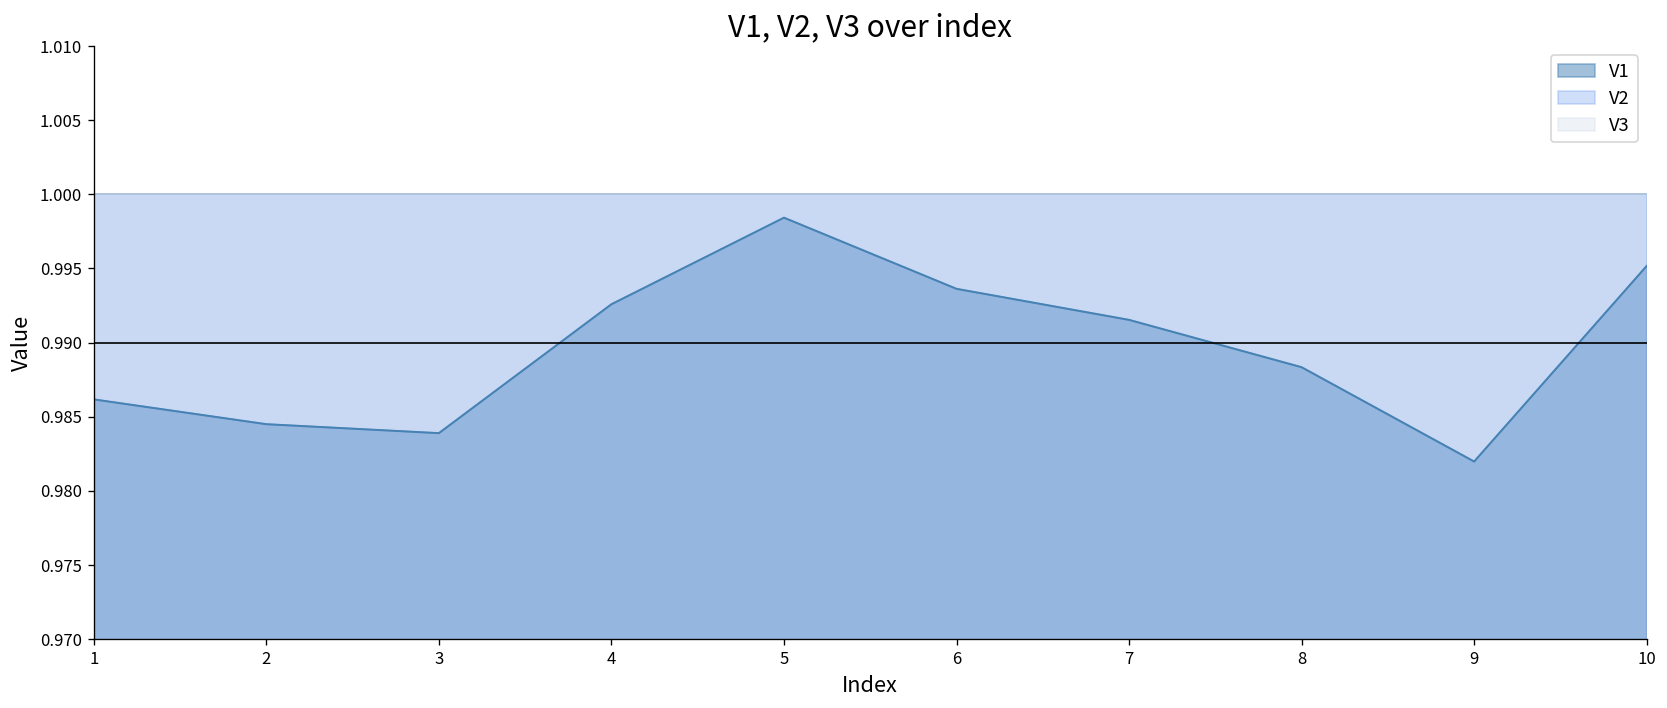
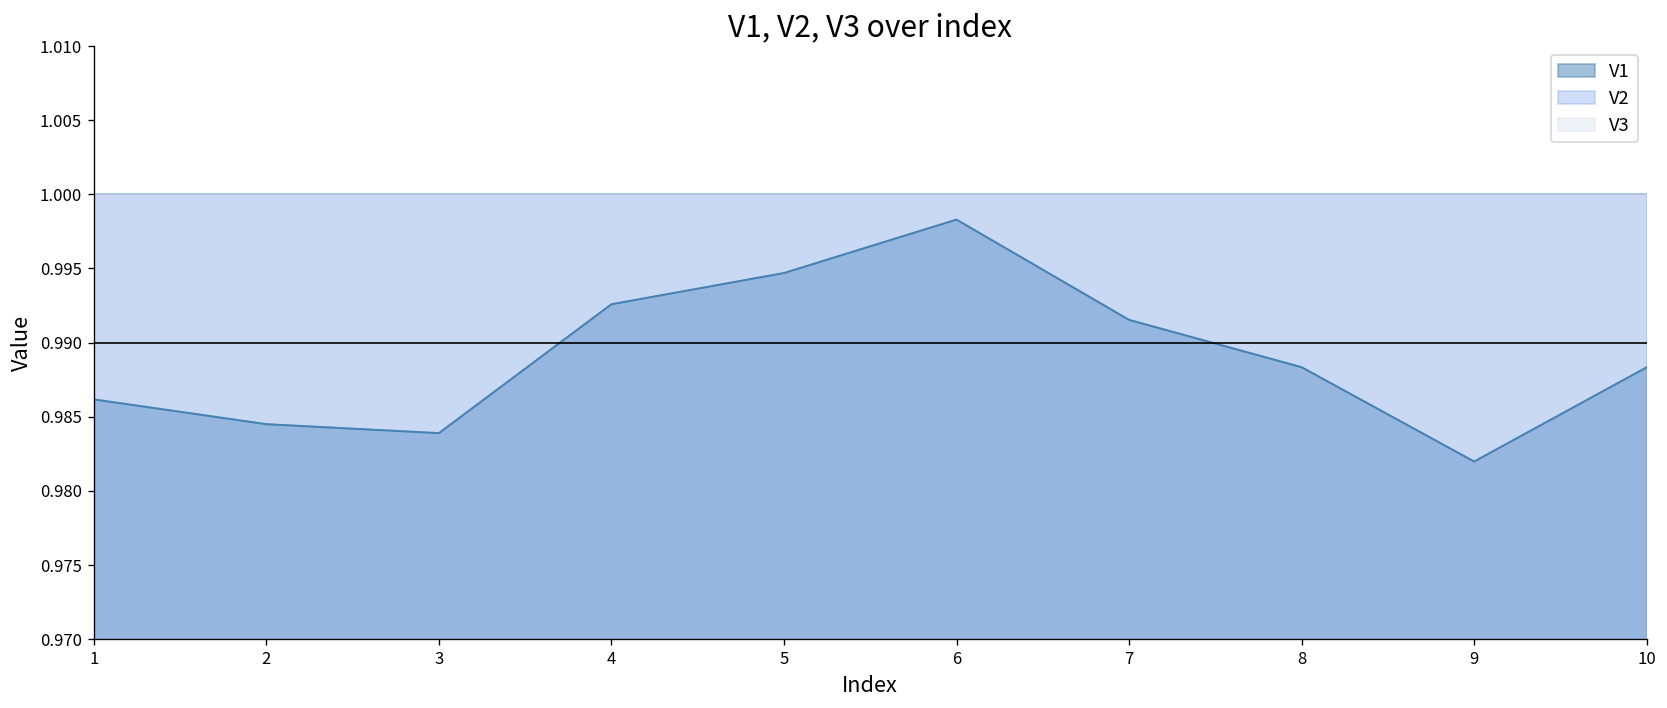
  {
    "V1": {
      "1": 0.9862,
      "2": 0.9845,
      "3": 0.9839,
      "4": 0.9926,
-     "5": 0.9984,
-     "6": 0.9936,
+     "5": 0.9947,
+     "6": 0.9983,
      "7": 0.9915,
      "8": 0.9883,
      "9": 0.9820,
-     "10": 0.9952
+     "10": 0.9883
    },
    "V3": {
      "1": 1.0000,
      "2": 1.0000,
      "3": 1.0000,
      "4": 1.0000,
      "5": 1.0000,
      "6": 1.0000,
      "7": 1.0000,
      "8": 1.0000,
      "9": 1.0000,
      "10": 1.0000
    }
  }
